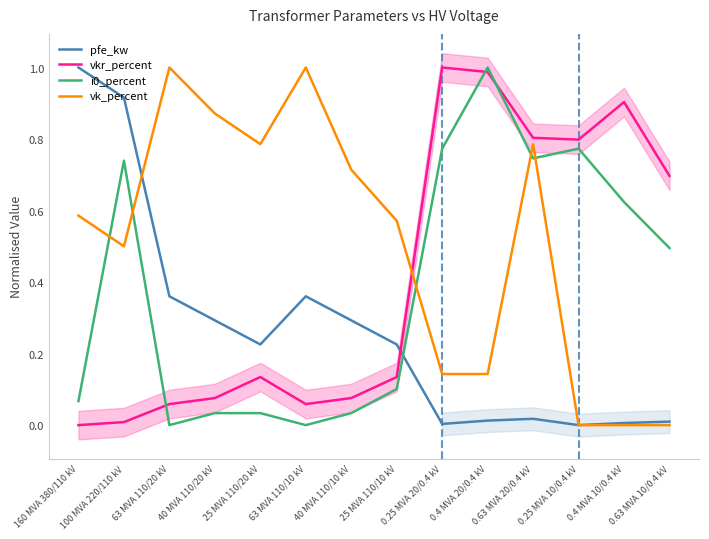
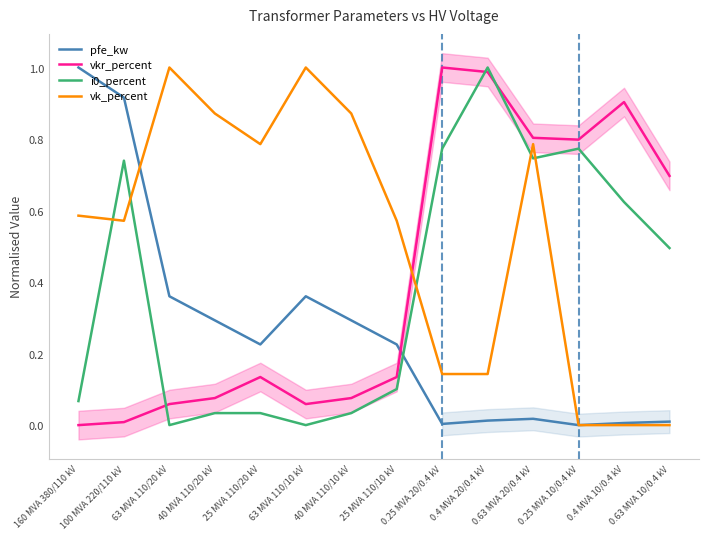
  {
    "i0_percent": {
      "160 MVA 380/110 kV": 0.07,
      "100 MVA 220/110 kV": 0.74,
      "63 MVA 110/20 kV": 0.00,
      "40 MVA 110/20 kV": 0.03,
      "25 MVA 110/20 kV": 0.03,
      "63 MVA 110/10 kV": 0.00,
      "40 MVA 110/10 kV": 0.03,
      "25 MVA 110/10 kV": 0.10,
      "0.25 MVA 20/0.4 kV": 0.77,
      "0.4 MVA 20/0.4 kV": 1.00,
      "0.63 MVA 20/0.4 kV": 0.75,
      "0.25 MVA 10/0.4 kV": 0.77,
      "0.4 MVA 10/0.4 kV": 0.62,
      "0.63 MVA 10/0.4 kV": 0.50
    },
    "vk_percent": {
      "160 MVA 380/110 kV": 0.59,
-     "100 MVA 220/110 kV": 0.50,
+     "100 MVA 220/110 kV": 0.57,
      "63 MVA 110/20 kV": 1.00,
      "40 MVA 110/20 kV": 0.87,
      "25 MVA 110/20 kV": 0.79,
      "63 MVA 110/10 kV": 1.00,
-     "40 MVA 110/10 kV": 0.71,
+     "40 MVA 110/10 kV": 0.87,
      "25 MVA 110/10 kV": 0.57,
      "0.25 MVA 20/0.4 kV": 0.14,
      "0.4 MVA 20/0.4 kV": 0.14,
      "0.63 MVA 20/0.4 kV": 0.79,
      "0.63 MVA 10/0.4 kV": 0.00
    }
  }
